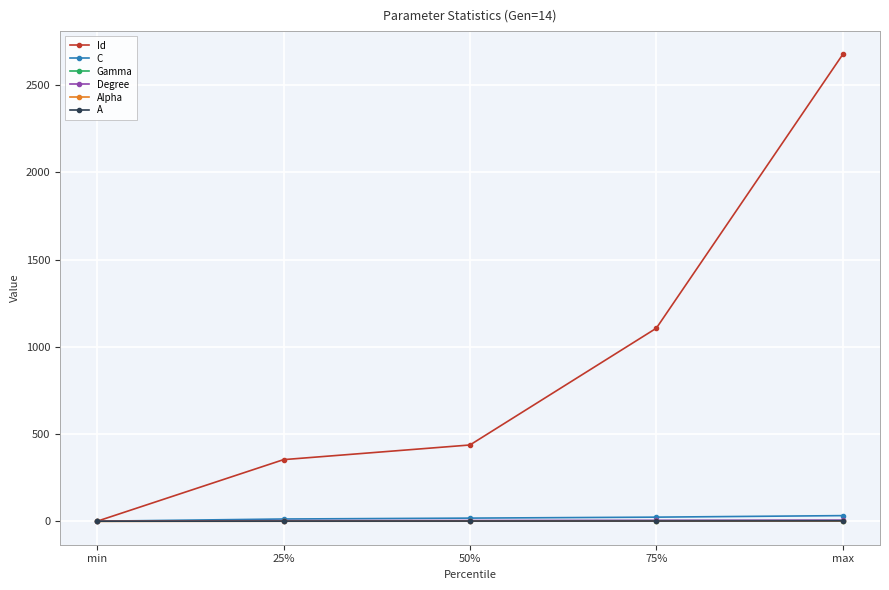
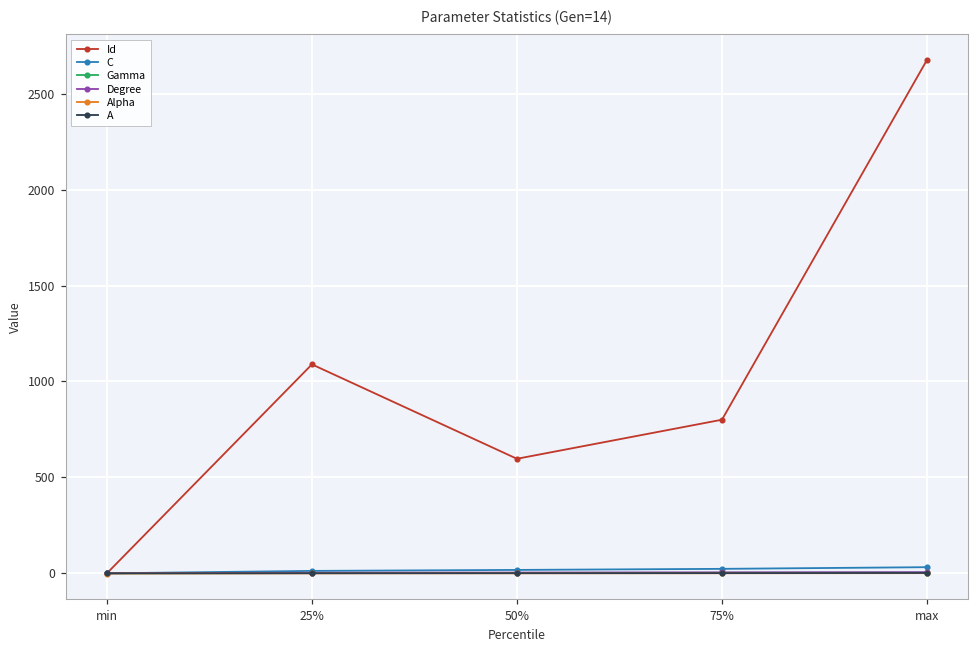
  {
    "Id": {
-     "25%": 350,
-     "50%": 440,
-     "75%": 1110,
+     "25%": 1090,
+     "50%": 600,
+     "75%": 800,
      "max": 2680
    },
    "C": {
      "75%": 20,
      "max": 30
    }
  }
